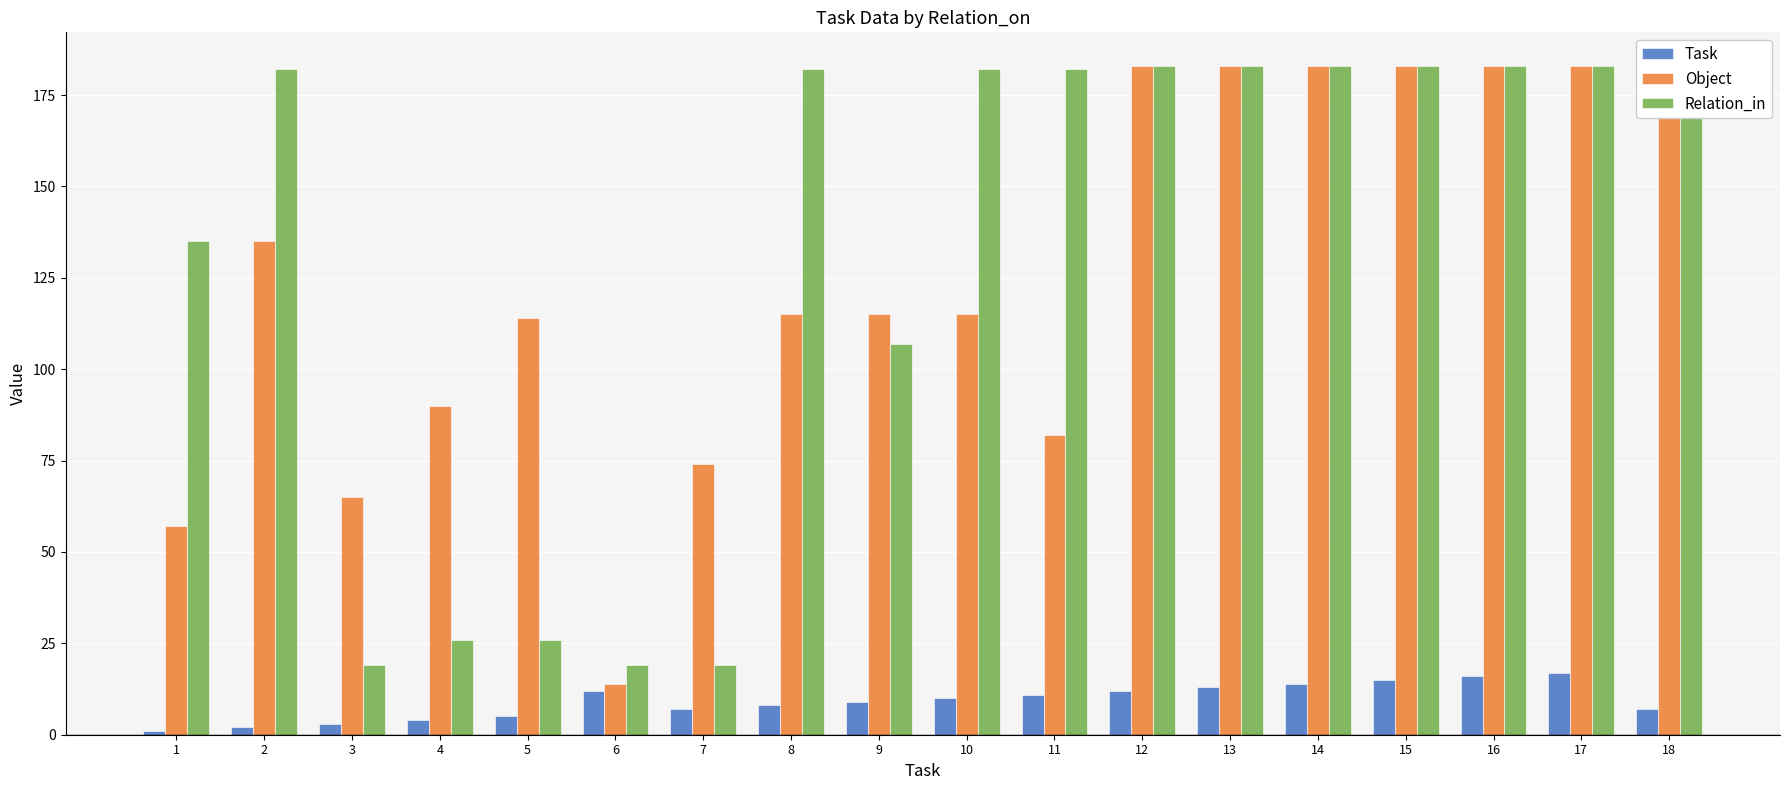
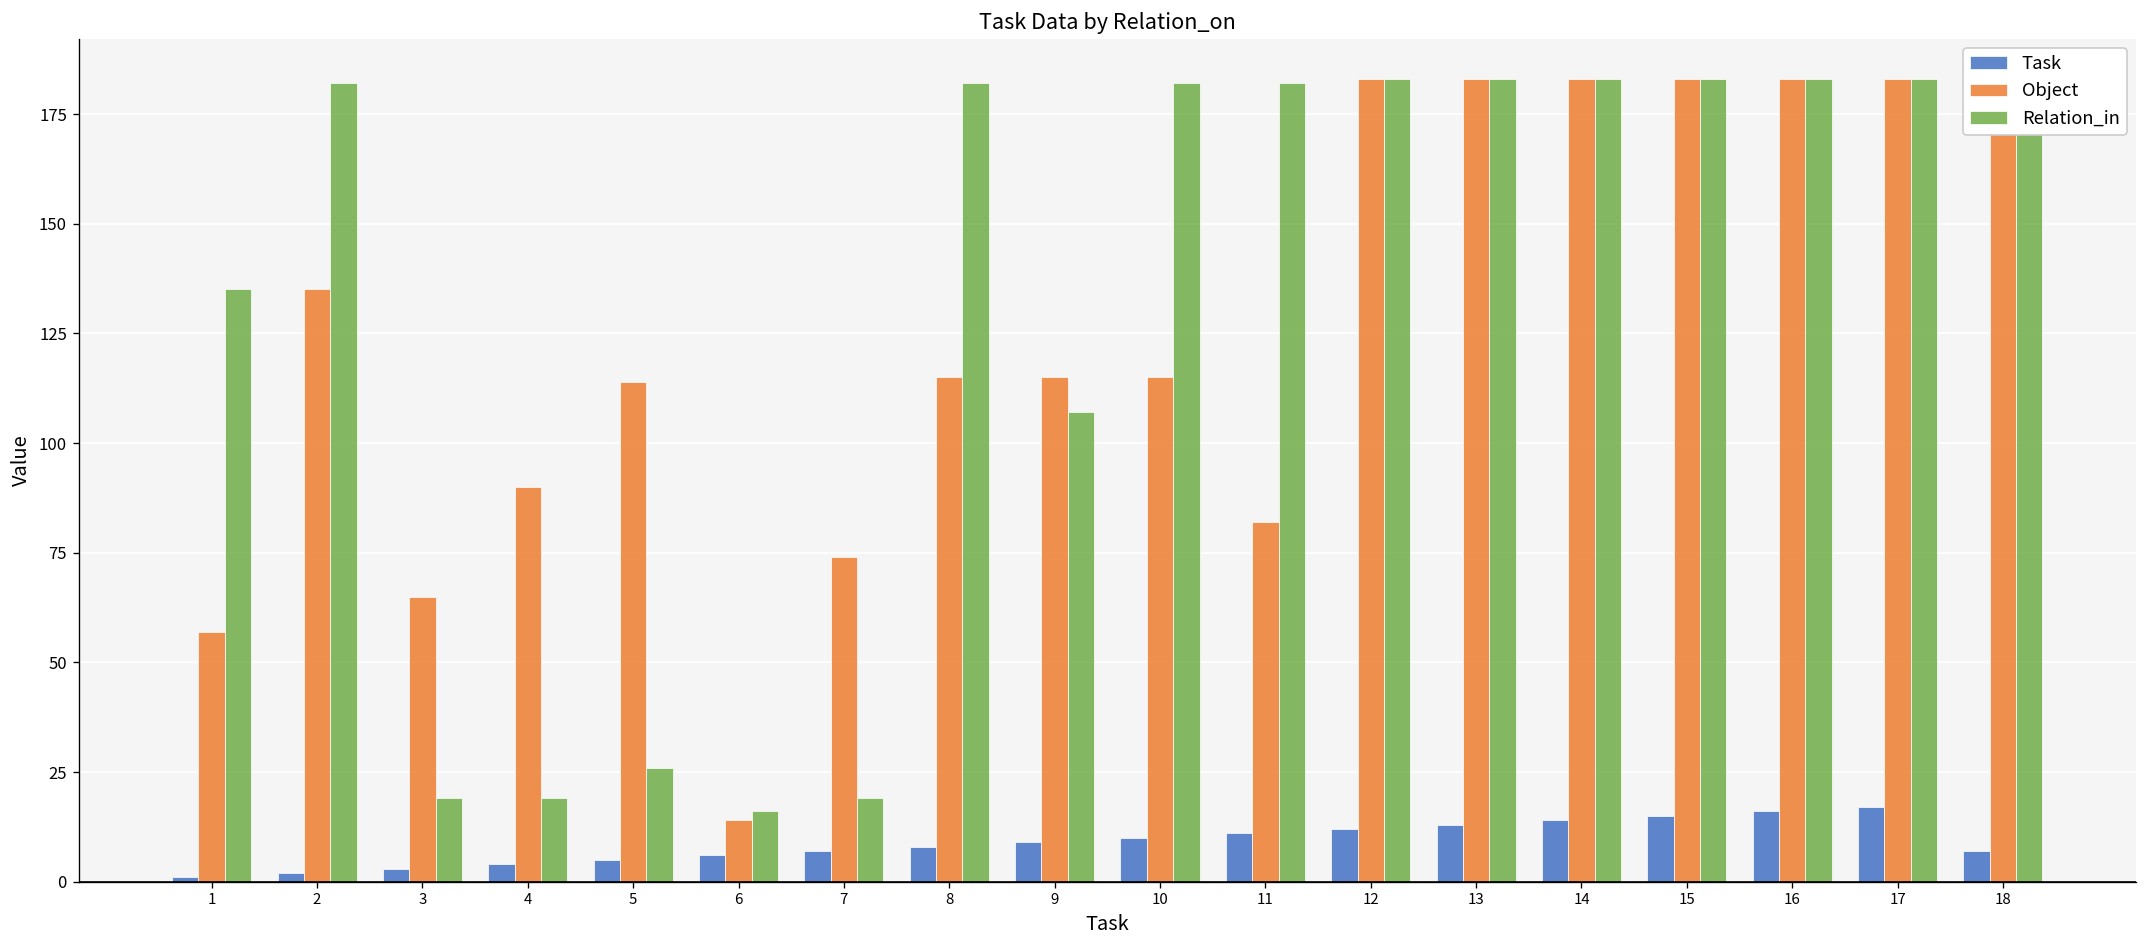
  {
    "Task": {
      "1": 1,
      "2": 2,
      "3": 3,
      "4": 4,
      "5": 5,
-     "6": 12,
+     "6": 6,
      "7": 7,
      "8": 8,
      "9": 9,
      "10": 10,
      "11": 11,
      "12": 12,
      "13": 13,
      "14": 14,
      "15": 15,
      "16": 16,
      "17": 17,
      "18": 7
    },
    "Object": {
      "1": 57,
      "2": 135,
      "3": 65,
      "4": 90,
      "5": 114,
      "6": 14,
      "7": 74,
      "8": 115,
      "9": 115,
      "10": 115,
      "11": 82,
      "12": 183,
      "13": 183,
      "14": 183,
      "15": 183,
      "16": 183,
      "17": 183
    },
    "Relation_in": {
      "1": 135,
      "2": 182,
      "3": 19,
-     "4": 26,
+     "4": 19,
      "5": 26,
-     "6": 19,
+     "6": 16,
      "7": 19,
      "8": 182,
      "9": 107,
      "10": 182,
      "11": 182,
      "12": 183,
      "13": 183,
      "14": 183,
      "15": 183,
      "16": 183,
      "17": 183
    }
  }
